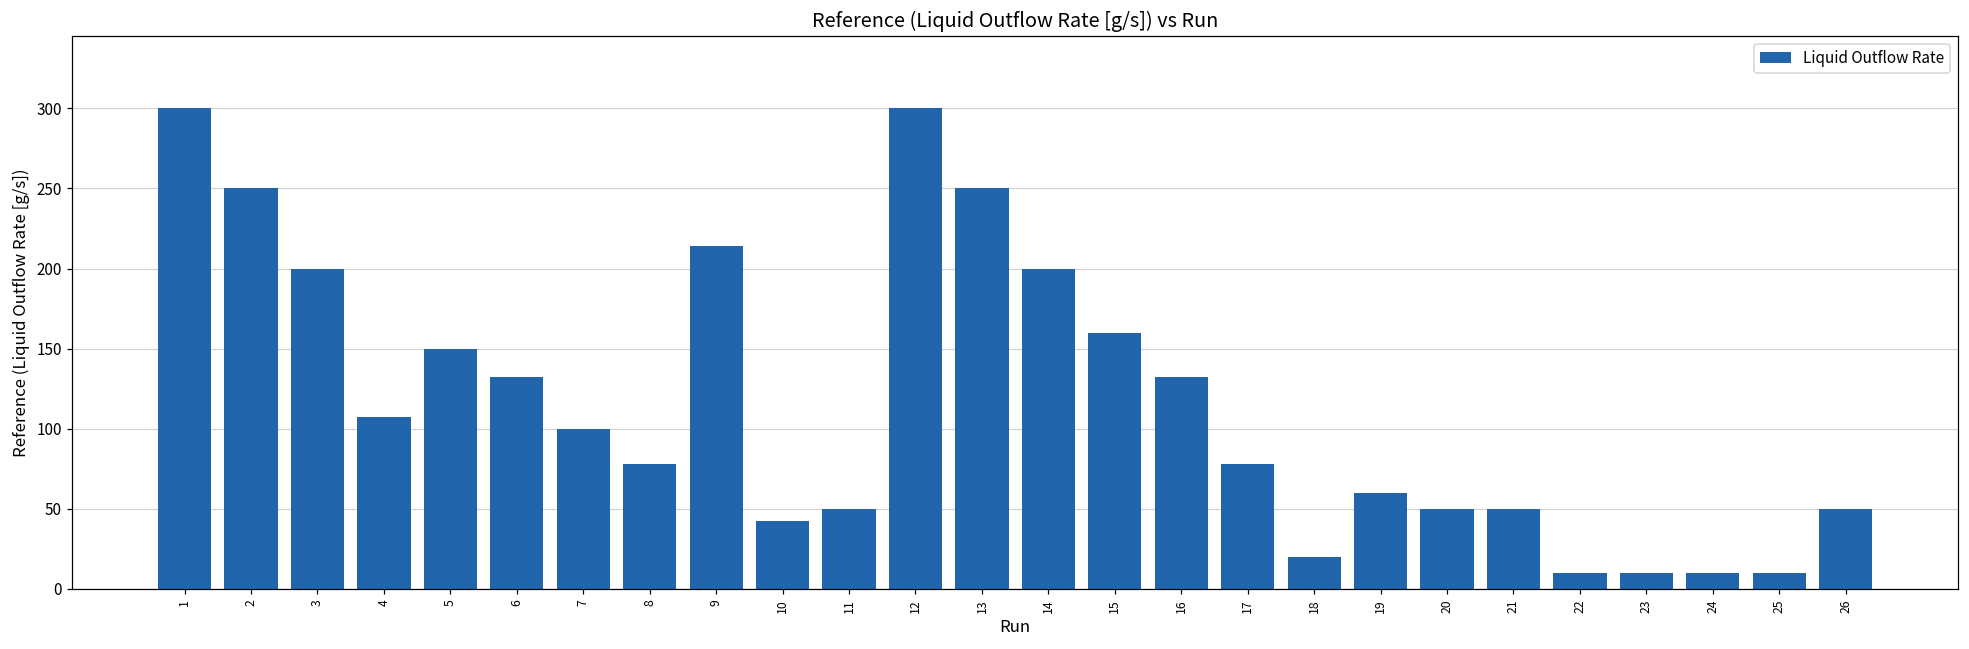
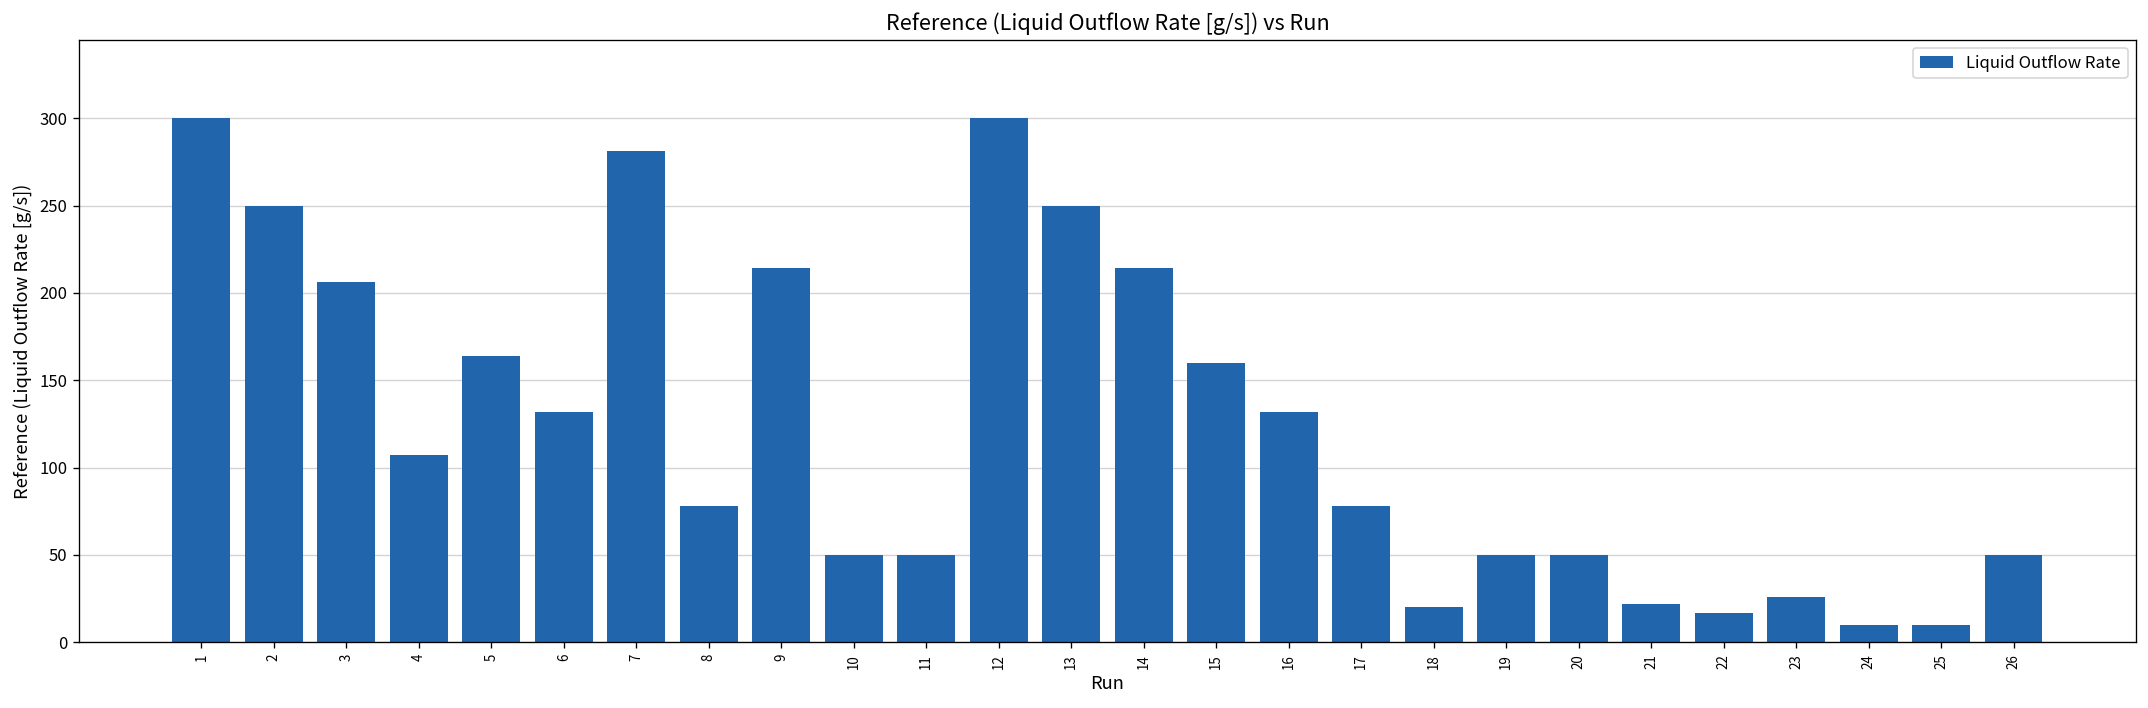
  {
    "1": 300,
    "2": 250,
-   "3": 200,
+   "3": 206,
    "4": 107,
-   "5": 150,
+   "5": 164,
    "6": 132,
-   "7": 100,
+   "7": 281,
    "8": 78,
    "9": 214,
-   "10": 42,
+   "10": 50,
    "11": 50,
    "12": 300,
    "13": 250,
-   "14": 200,
+   "14": 214,
    "15": 160,
    "16": 132,
    "17": 78,
    "18": 20,
-   "19": 60,
+   "19": 50,
    "20": 50,
-   "21": 50,
-   "22": 10,
-   "23": 10,
+   "21": 22,
+   "22": 17,
+   "23": 26,
    "24": 10,
    "25": 10,
    "26": 50
  }
